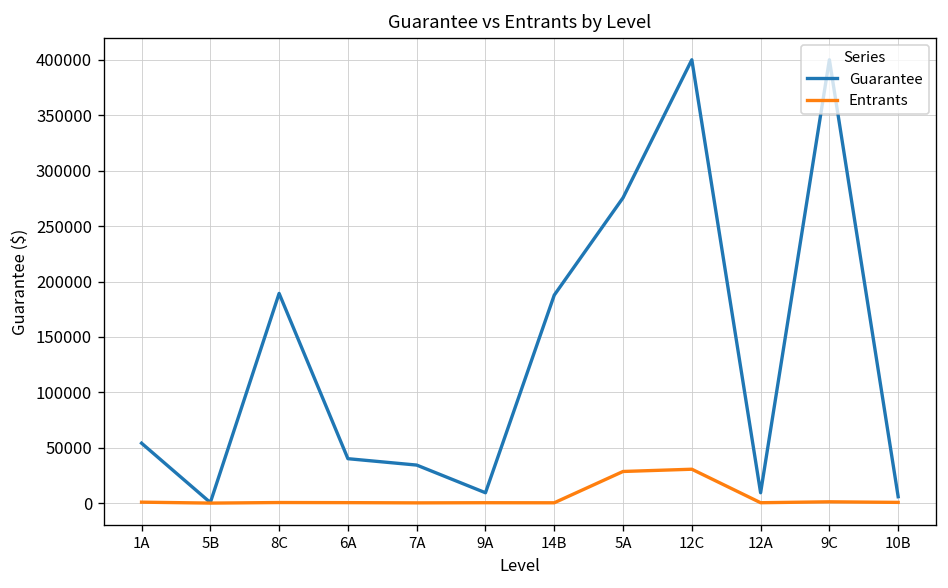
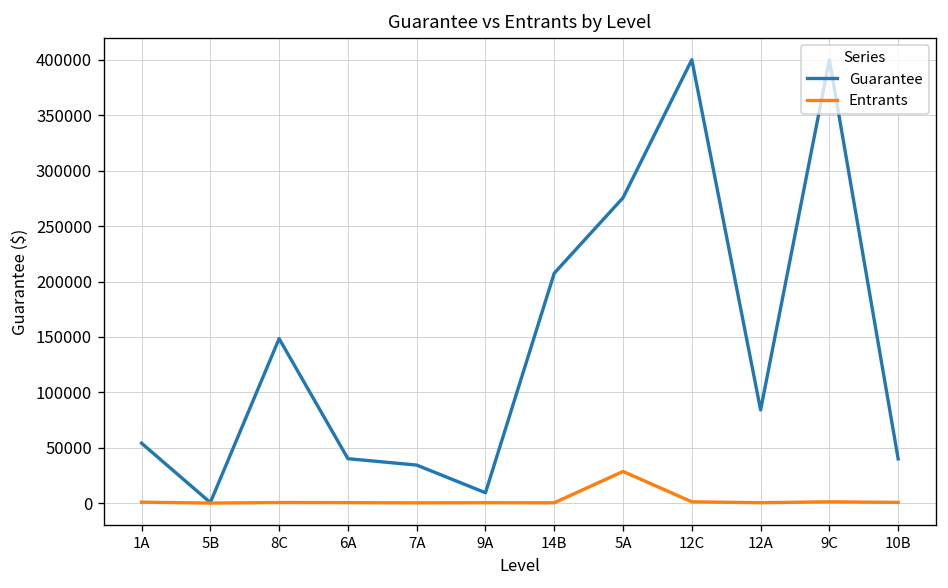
  {
    "Guarantee": {
      "1A": 50000,
-     "8C": 190000,
+     "8C": 150000,
      "6A": 40000,
      "7A": 30000,
      "9A": 10000,
-     "14B": 190000,
+     "14B": 210000,
      "5A": 280000,
      "12C": 400000,
-     "12A": 10000,
-     "10B": 10000
+     "12A": 80000,
+     "10B": 40000
    },
    "Entrants": {
      "1A": 0,
      "8C": 0,
      "6A": 0,
      "7A": 0,
      "9A": 0,
      "14B": 0,
      "5A": 30000,
-     "12C": 30000,
+     "12C": 0,
      "12A": 0,
      "9C": 0,
      "10B": 0
    }
  }
